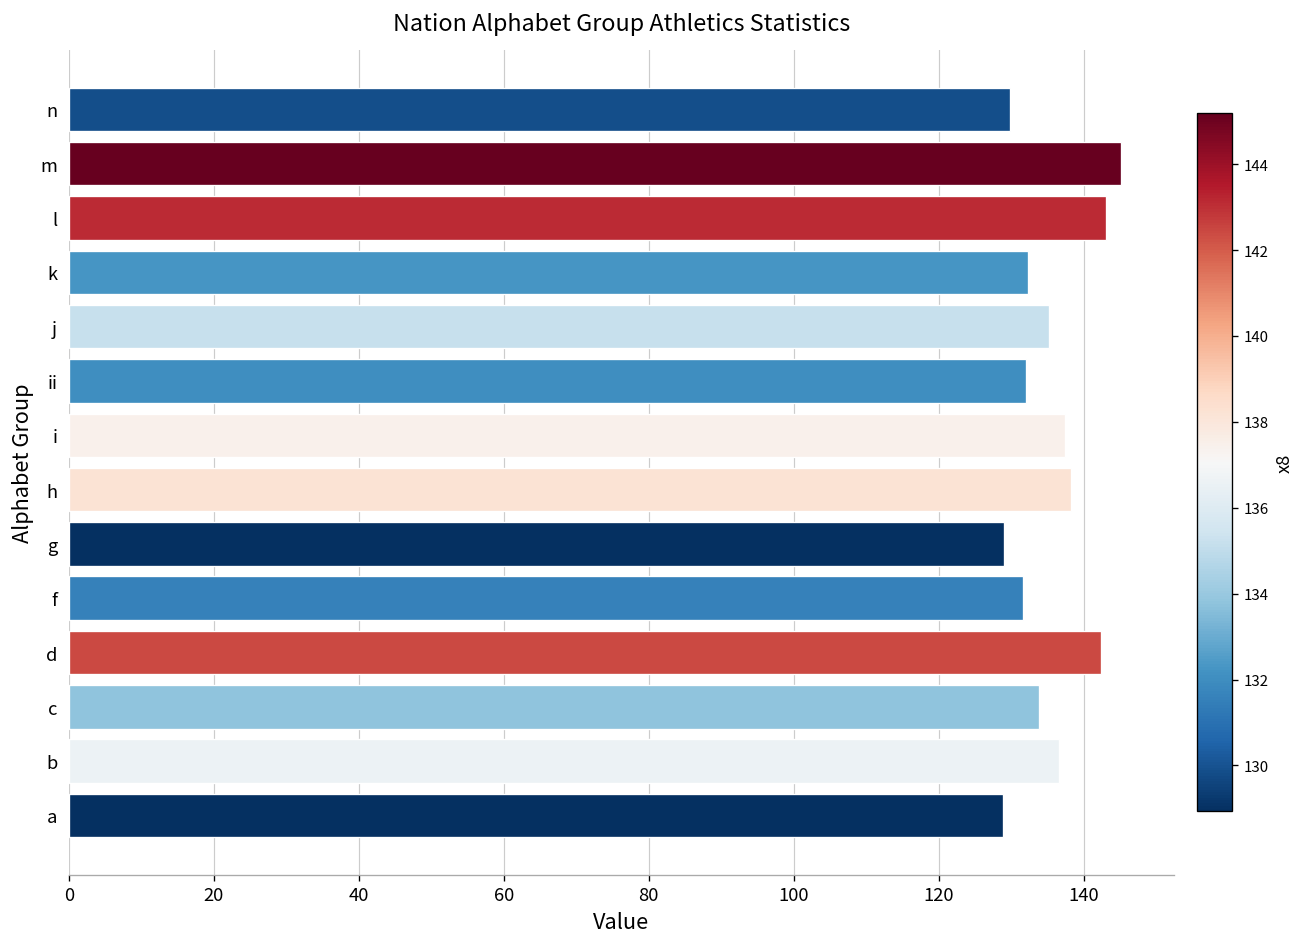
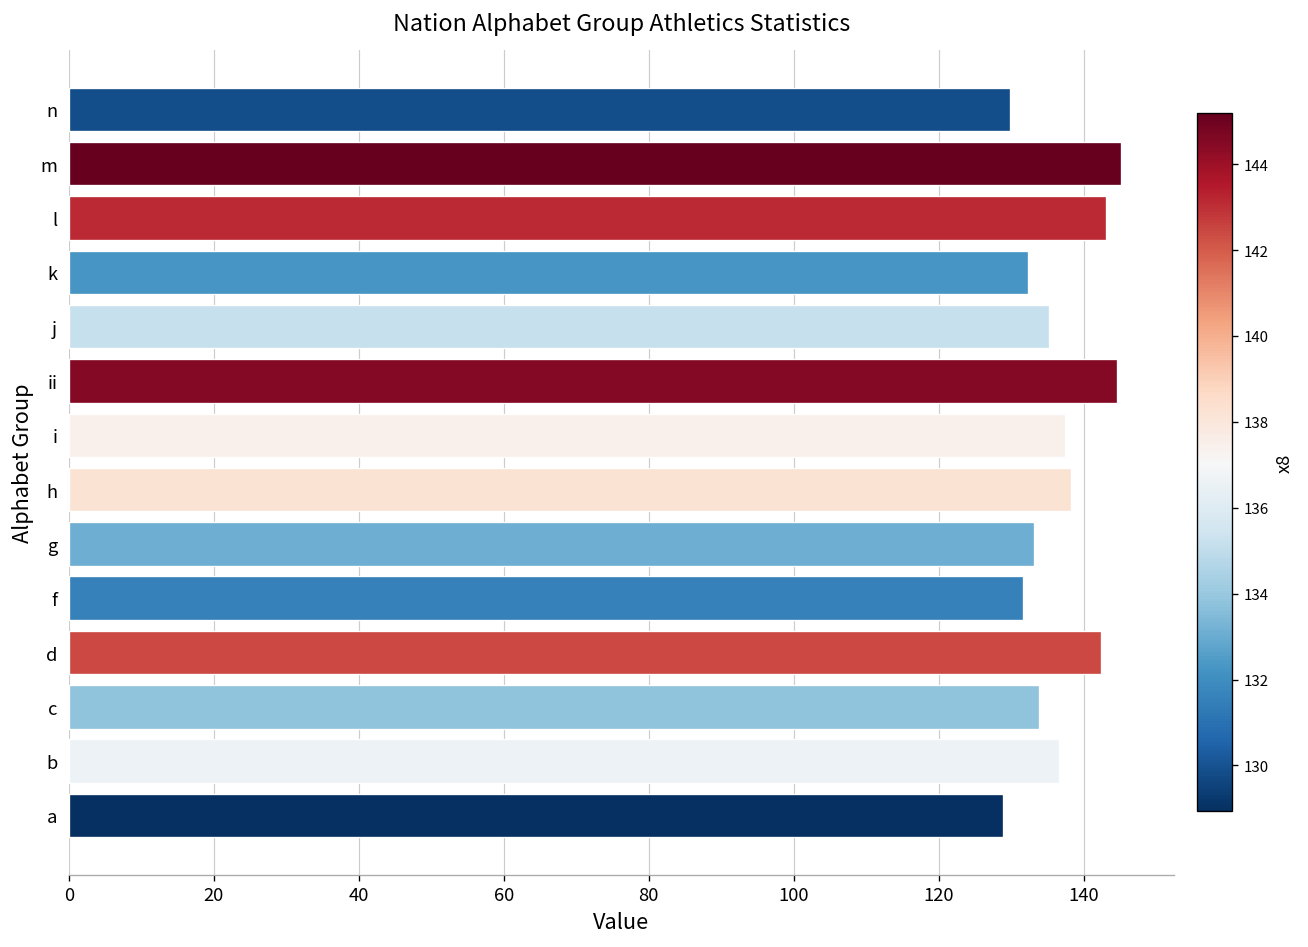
  {
    "n": 130,
    "m": 145,
    "l": 143,
    "k": 132,
    "j": 135,
-   "ii": 132,
+   "ii": 145,
    "i": 137,
    "h": 138,
-   "g": 129,
+   "g": 133,
    "f": 132,
    "d": 142,
    "c": 134,
    "b": 137,
    "a": 129
  }
